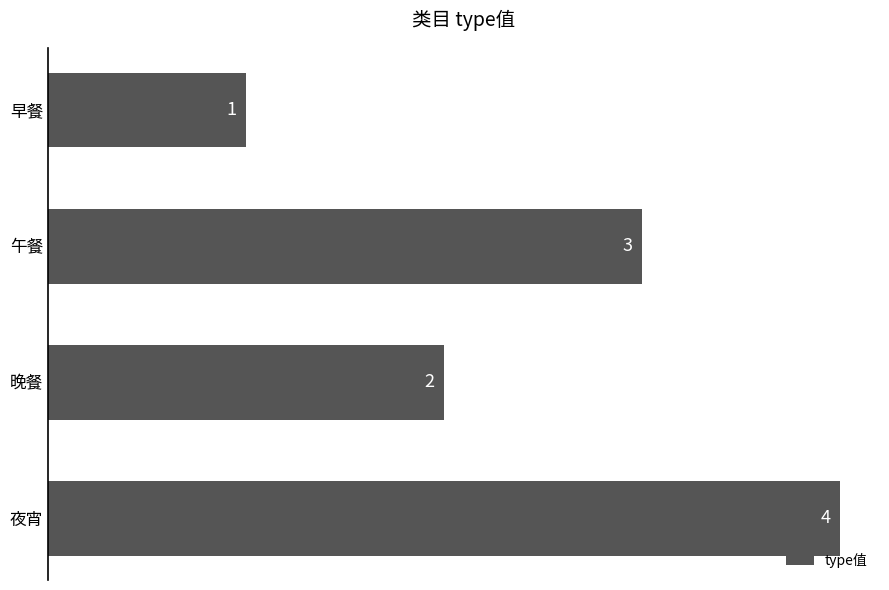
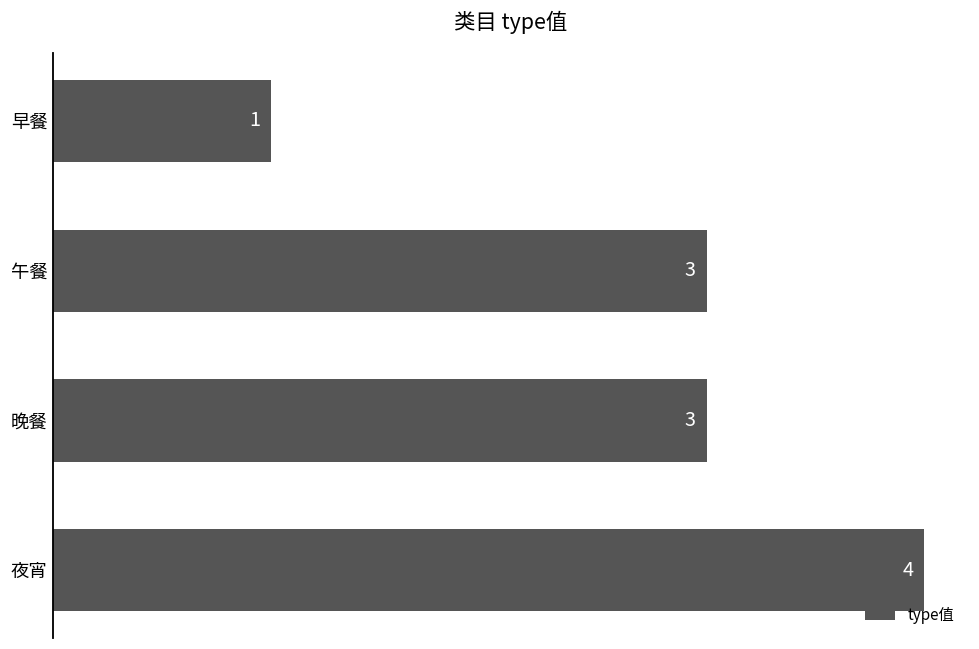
  {
    "早餐": 1,
    "午餐": 3,
-   "晚餐": 2,
+   "晚餐": 3,
    "夜宵": 4
  }
